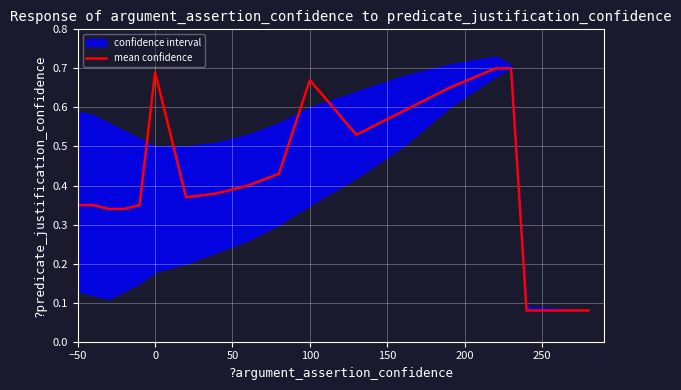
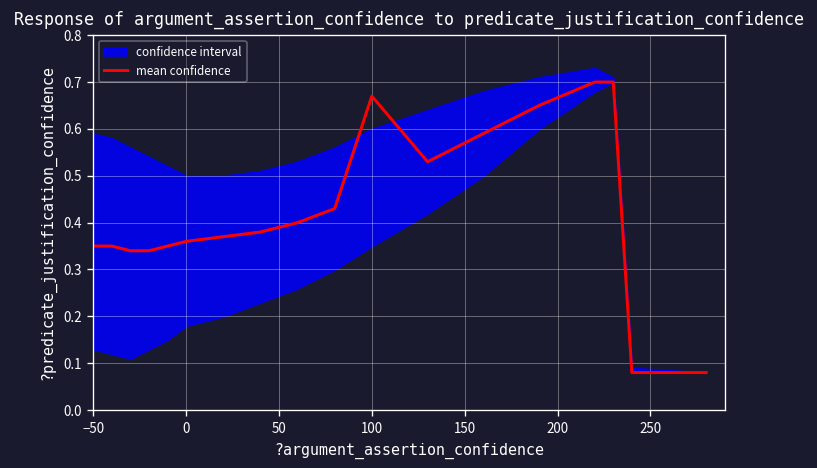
  {
    "mean confidence": {
      "−50": 0.35,
-     "0": 0.69,
+     "0": 0.36,
      "100": 0.67
    }
  }
